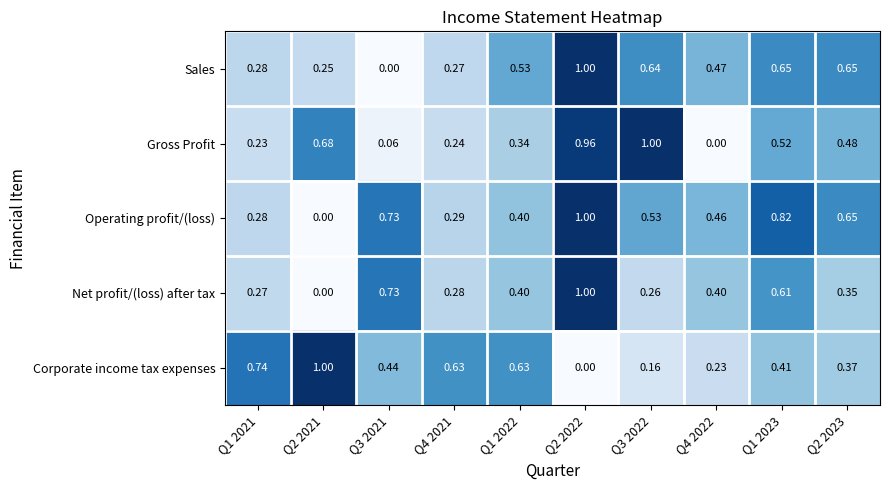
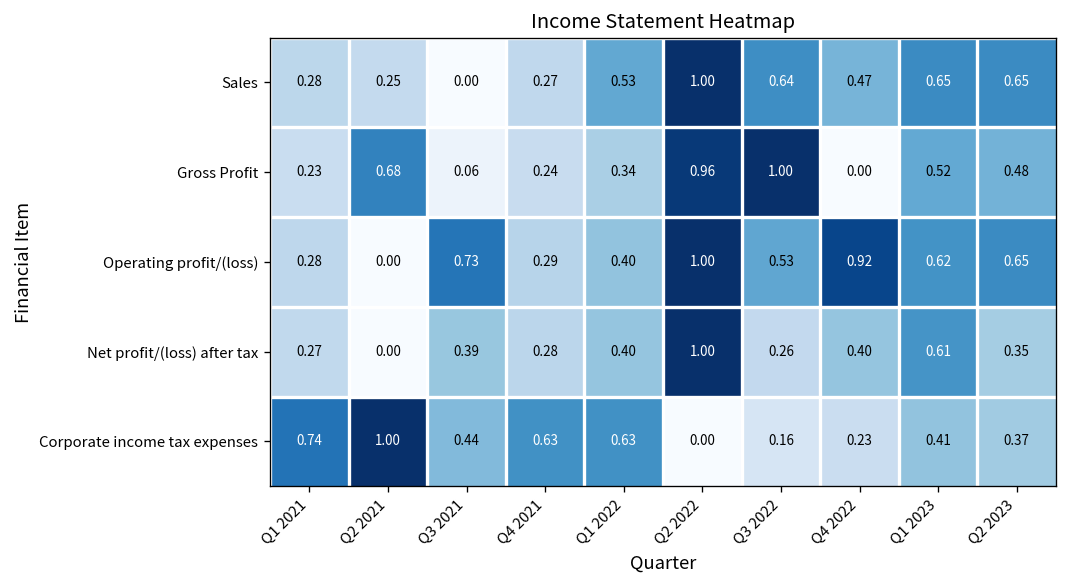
  {
    "Sales": {
      "Q1 2021": 0.28,
      "Q2 2021": 0.25,
      "Q3 2021": 0.00,
      "Q4 2021": 0.27,
      "Q1 2022": 0.53,
      "Q2 2022": 1.00,
      "Q3 2022": 0.64,
      "Q4 2022": 0.47,
      "Q1 2023": 0.65,
      "Q2 2023": 0.65
    },
    "Gross Profit": {
      "Q1 2021": 0.23,
      "Q2 2021": 0.68,
      "Q3 2021": 0.06,
      "Q4 2021": 0.24,
      "Q1 2022": 0.34,
      "Q2 2022": 0.96,
      "Q3 2022": 1.00,
      "Q4 2022": 0.00,
      "Q1 2023": 0.52,
      "Q2 2023": 0.48
    },
    "Operating profit/(loss)": {
      "Q1 2021": 0.28,
      "Q2 2021": 0.00,
      "Q3 2021": 0.73,
      "Q4 2021": 0.29,
      "Q1 2022": 0.40,
      "Q2 2022": 1.00,
      "Q3 2022": 0.53,
-     "Q4 2022": 0.46,
-     "Q1 2023": 0.82,
+     "Q4 2022": 0.92,
+     "Q1 2023": 0.62,
      "Q2 2023": 0.65
    },
    "Net profit/(loss) after tax": {
      "Q1 2021": 0.27,
      "Q2 2021": 0.00,
-     "Q3 2021": 0.73,
+     "Q3 2021": 0.39,
      "Q4 2021": 0.28,
      "Q1 2022": 0.40,
      "Q2 2022": 1.00,
      "Q3 2022": 0.26,
      "Q4 2022": 0.40,
      "Q1 2023": 0.61,
      "Q2 2023": 0.35
    },
    "Corporate income tax expenses": {
      "Q1 2021": 0.74,
      "Q2 2021": 1.00,
      "Q3 2021": 0.44,
      "Q4 2021": 0.63,
      "Q1 2022": 0.63,
      "Q2 2022": 0.00,
      "Q3 2022": 0.16,
      "Q4 2022": 0.23,
      "Q1 2023": 0.41,
      "Q2 2023": 0.37
    }
  }
